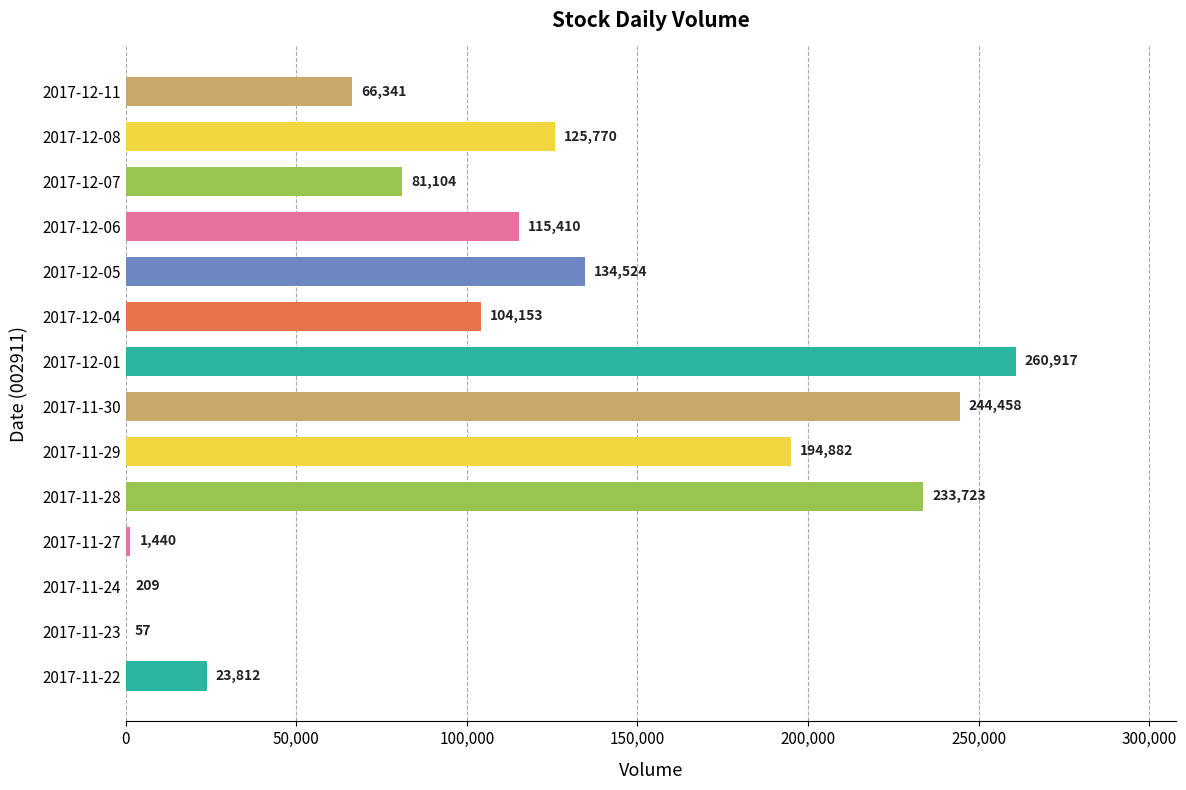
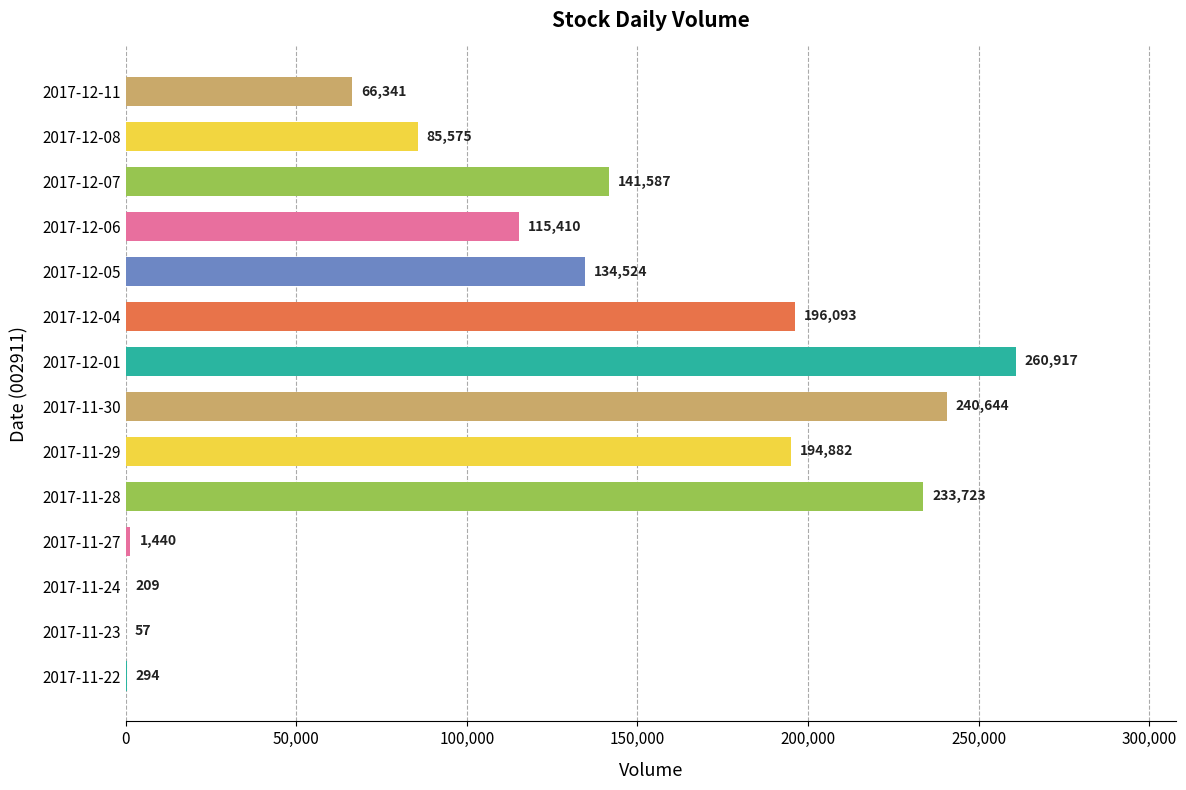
  {
    "2017-12-11": "66,341",
-   "2017-12-08": "125,770",
-   "2017-12-07": "81,104",
+   "2017-12-08": "85,575",
+   "2017-12-07": "141,587",
    "2017-12-06": "115,410",
    "2017-12-05": "134,524",
-   "2017-12-04": "104,153",
+   "2017-12-04": "196,093",
    "2017-12-01": "260,917",
-   "2017-11-30": "244,458",
+   "2017-11-30": "240,644",
    "2017-11-29": "194,882",
    "2017-11-28": "233,723",
    "2017-11-27": "1,440",
    "2017-11-24": "209",
    "2017-11-23": "57",
-   "2017-11-22": "23,812"
+   "2017-11-22": "294"
  }
